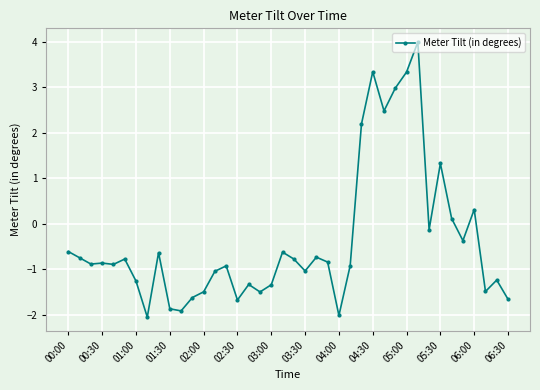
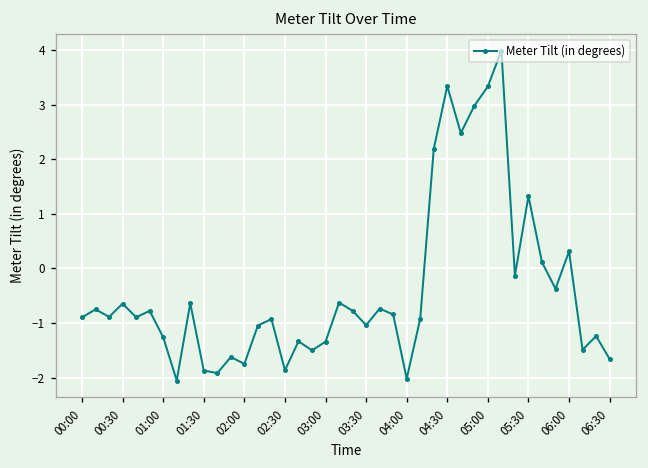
  {
-   "00:00": -0.6,
-   "00:30": -0.9,
+   "00:00": -0.9,
+   "00:30": -0.6,
    "01:00": -1.3,
    "01:30": -1.9,
-   "02:00": -1.5,
-   "02:30": -1.7,
+   "02:00": -1.7,
+   "02:30": -1.9,
    "03:00": -1.3,
    "03:30": -1.0,
    "04:00": -2.0,
    "04:30": 3.3,
    "05:00": 3.3,
    "05:30": 1.3,
    "06:00": 0.3,
    "06:30": -1.7
  }
